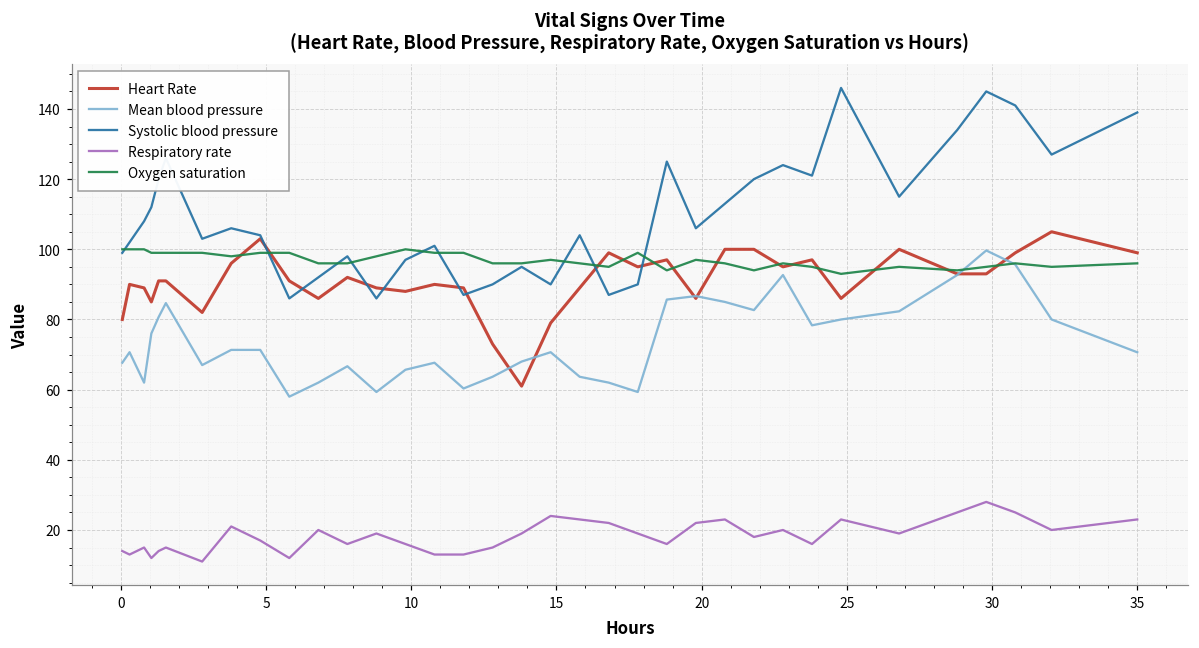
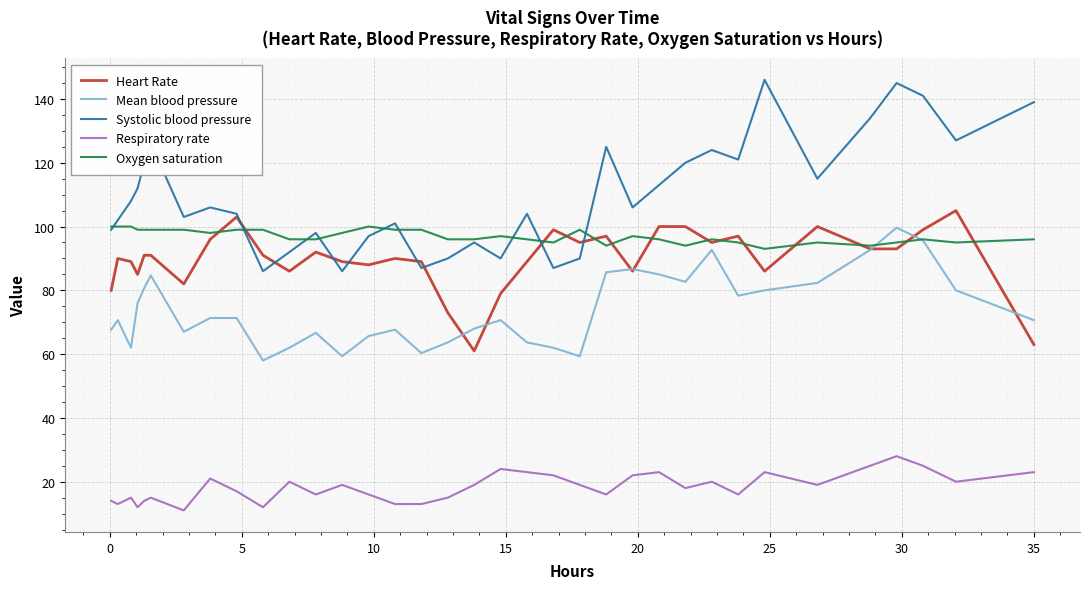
  {
    "Heart Rate": {
-     "35": 99
+     "35": 63
    },
    "Mean blood pressure": {
      "35": 71
    },
    "Systolic blood pressure": {
      "35": 139
    },
    "Respiratory rate": {
      "35": 23
    },
    "Oxygen saturation": {
      "35": 96
    }
  }
